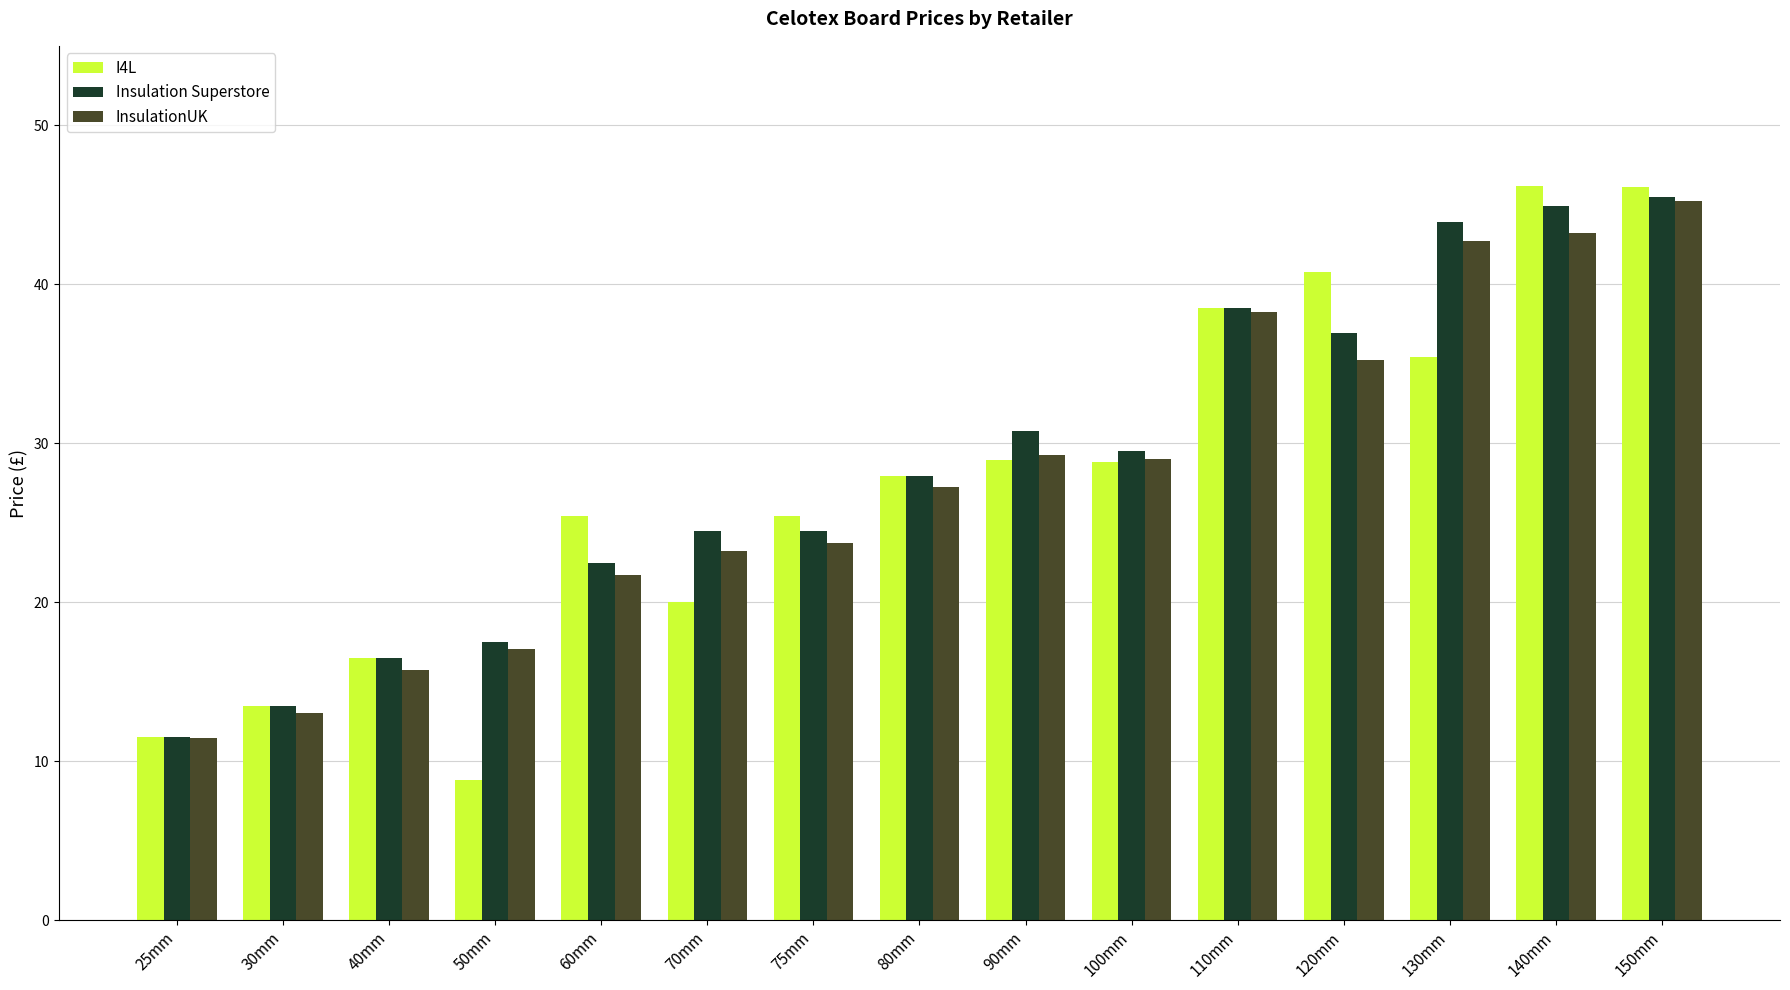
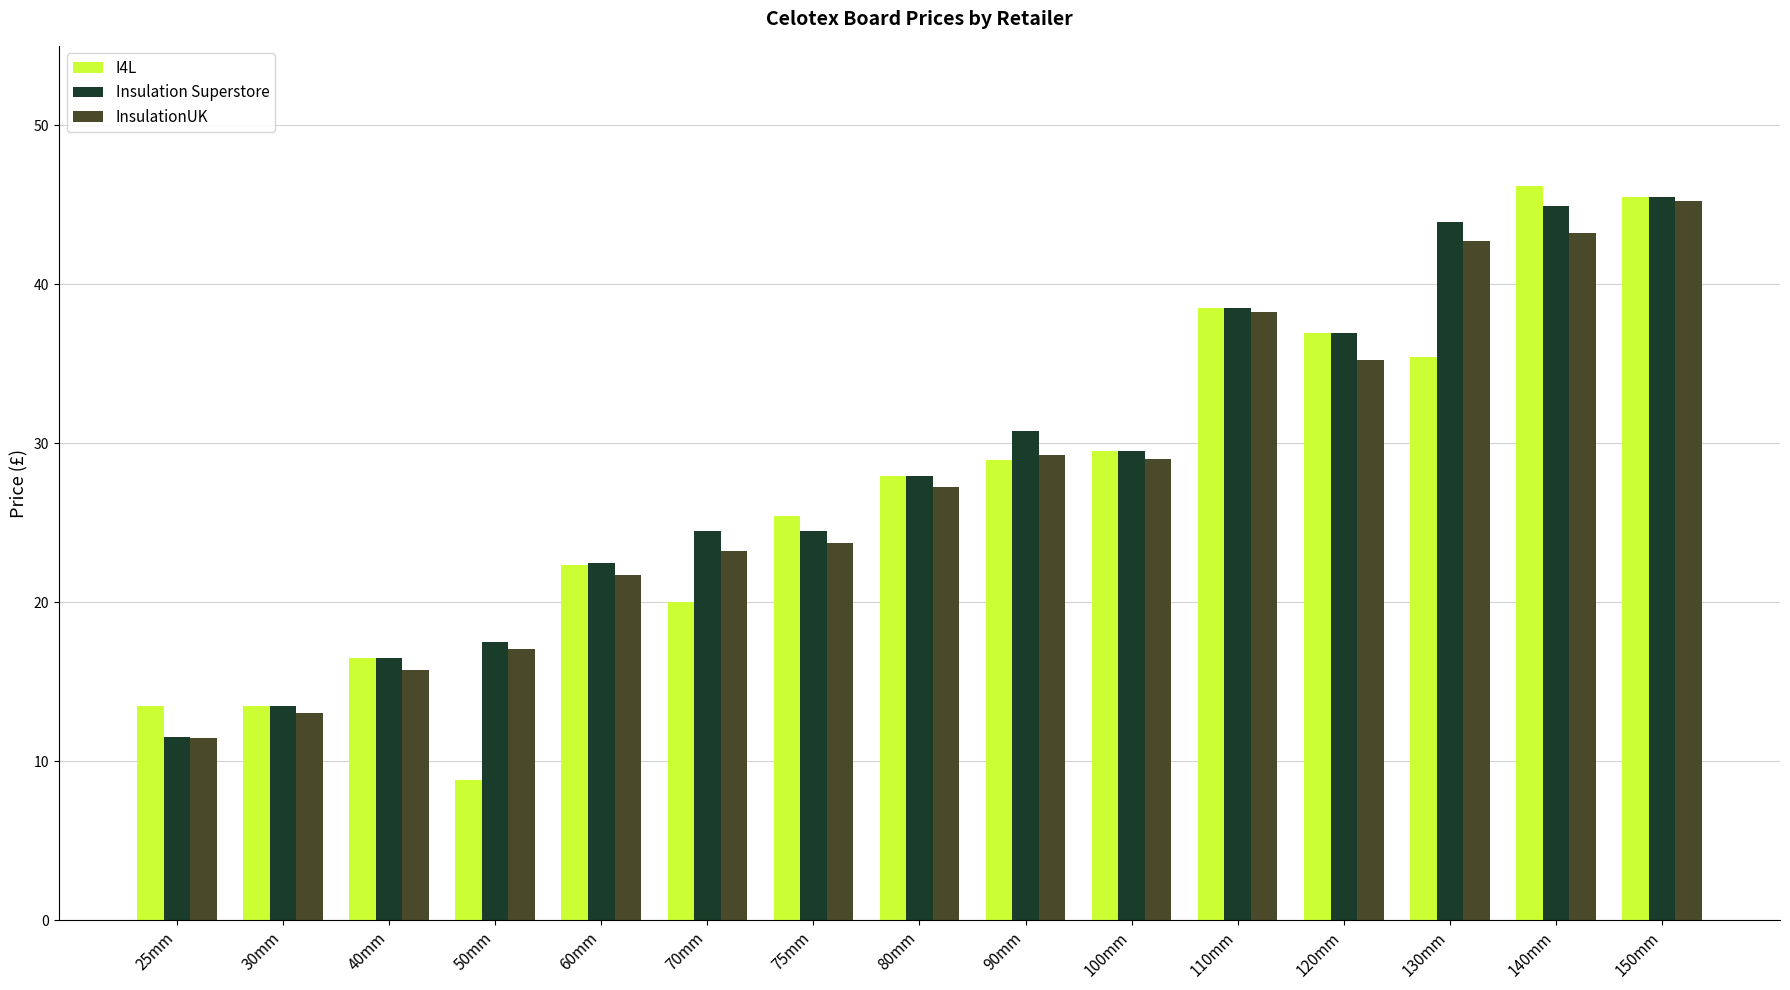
  {
    "I4L": {
-     "25mm": 11.5,
+     "25mm": 13.5,
      "30mm": 13.5,
      "40mm": 16.5,
      "50mm": 8.8,
-     "60mm": 25.4,
+     "60mm": 22.4,
      "70mm": 20.0,
      "75mm": 25.4,
      "80mm": 28.0,
      "90mm": 28.9,
-     "100mm": 28.8,
+     "100mm": 29.5,
      "110mm": 38.5,
-     "120mm": 40.8,
+     "120mm": 37.0,
      "130mm": 35.4,
      "140mm": 46.2,
-     "150mm": 46.1
+     "150mm": 45.5
    }
  }
